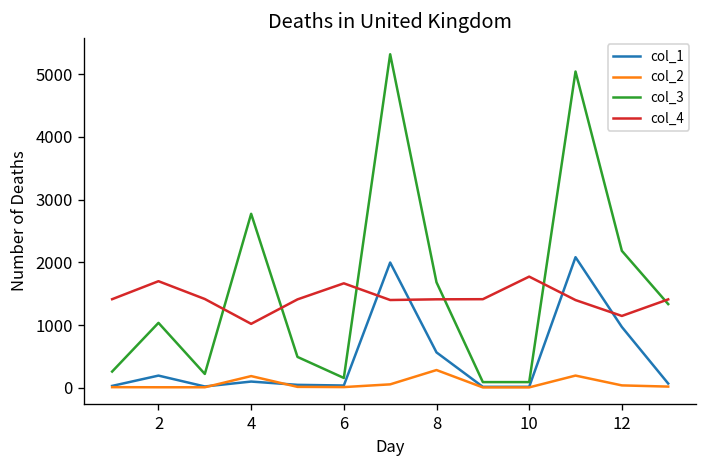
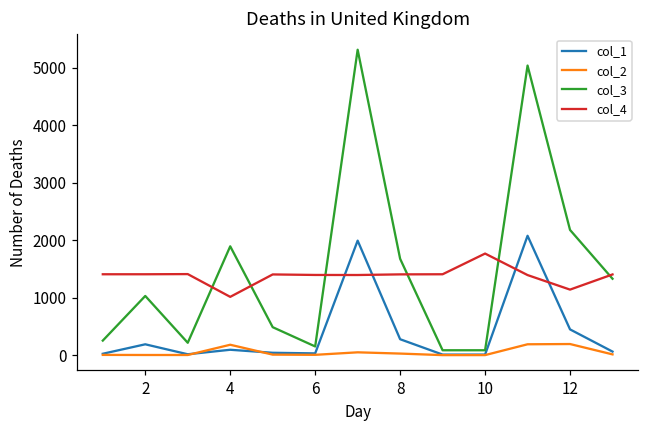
  {
    "col_1": {
      "2": 200,
      "4": 100,
-     "8": 600,
-     "12": 1000
+     "8": 300,
+     "12": 500
    },
    "col_2": {
      "2": 0,
      "4": 200,
-     "8": 300,
-     "12": 0
+     "8": 0,
+     "12": 200
    },
    "col_3": {
      "2": 1000,
-     "4": 2800,
+     "4": 1900,
      "6": 200,
      "8": 1700,
      "10": 100,
      "12": 2200
    },
    "col_4": {
-     "2": 1700,
+     "2": 1400,
      "4": 1000,
-     "6": 1700,
+     "6": 1400,
      "8": 1400,
      "10": 1800,
      "12": 1100
    }
  }
